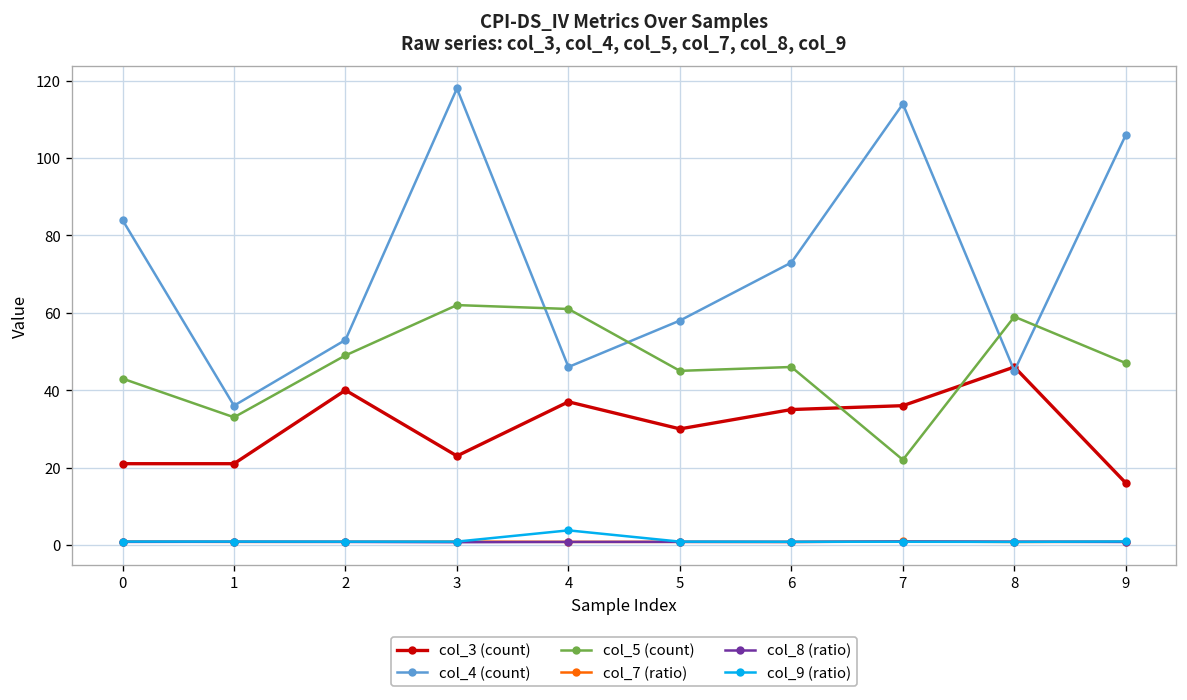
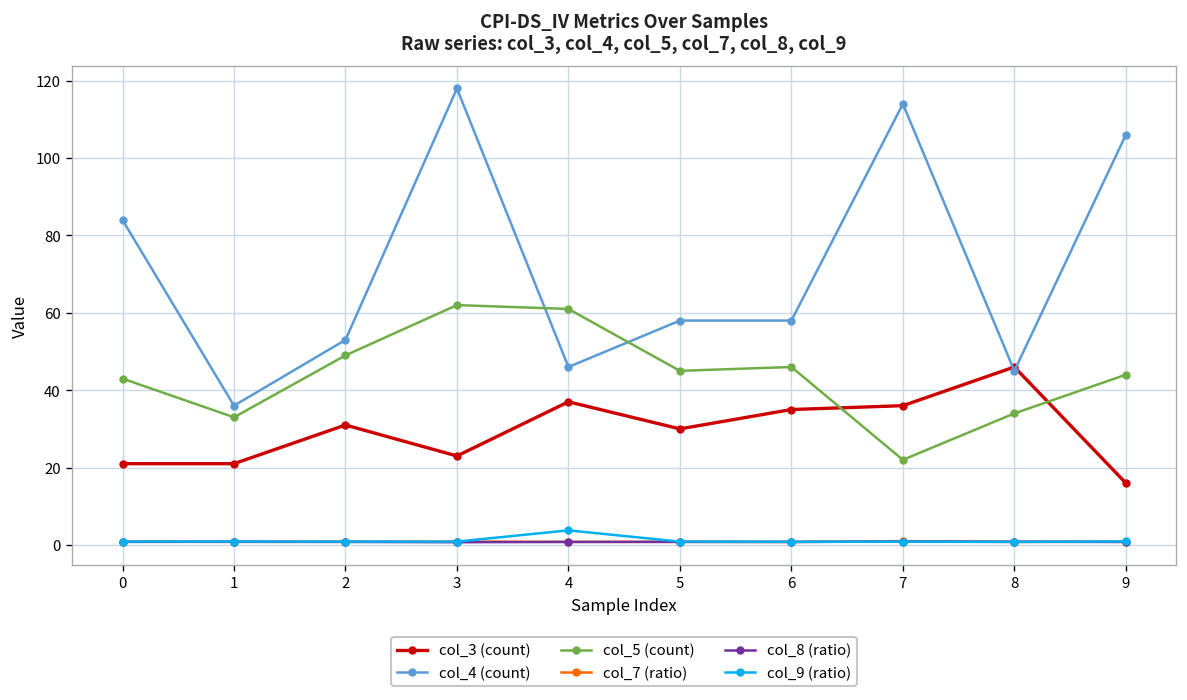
  {
    "col_3 (count)": {
      "0": 21,
      "1": 21,
-     "2": 40,
+     "2": 31,
      "3": 23,
      "4": 37,
      "5": 30,
      "6": 35,
      "7": 36,
      "8": 46,
      "9": 16
    },
    "col_4 (count)": {
      "0": 84,
      "1": 36,
      "2": 53,
      "3": 118,
      "4": 46,
      "5": 58,
-     "6": 73,
+     "6": 58,
      "7": 114,
      "8": 45,
      "9": 106
    },
    "col_5 (count)": {
      "0": 43,
      "1": 33,
      "2": 49,
      "3": 62,
      "4": 61,
      "5": 45,
      "6": 46,
      "7": 22,
-     "8": 59,
-     "9": 47
+     "8": 34,
+     "9": 44
    },
    "col_8 (ratio)": {
      "4": 1
    },
    "col_9 (ratio)": {
      "4": 4
    }
  }
